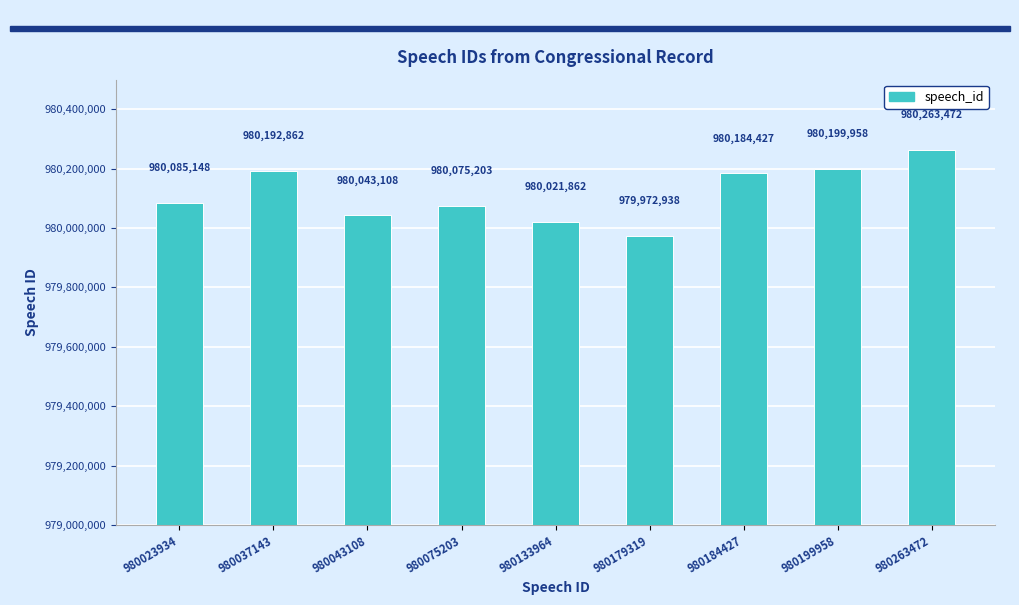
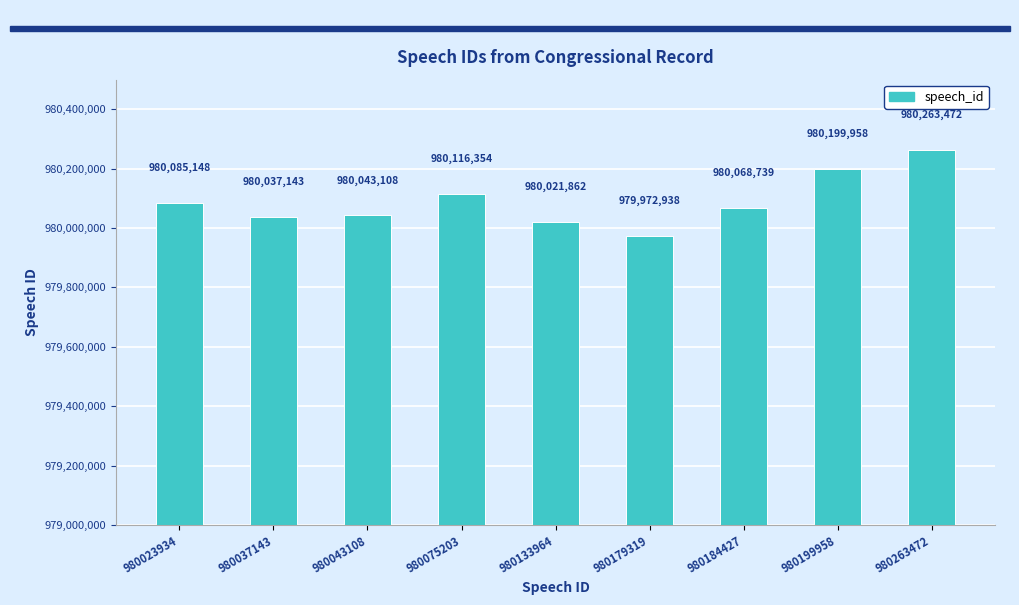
  {
-   "980037143": "980,192,862",
-   "980075203": "980,075,203",
-   "980184427": "980,184,427"
+   "980037143": "980,037,143",
+   "980075203": "980,116,354",
+   "980184427": "980,068,739"
  }
